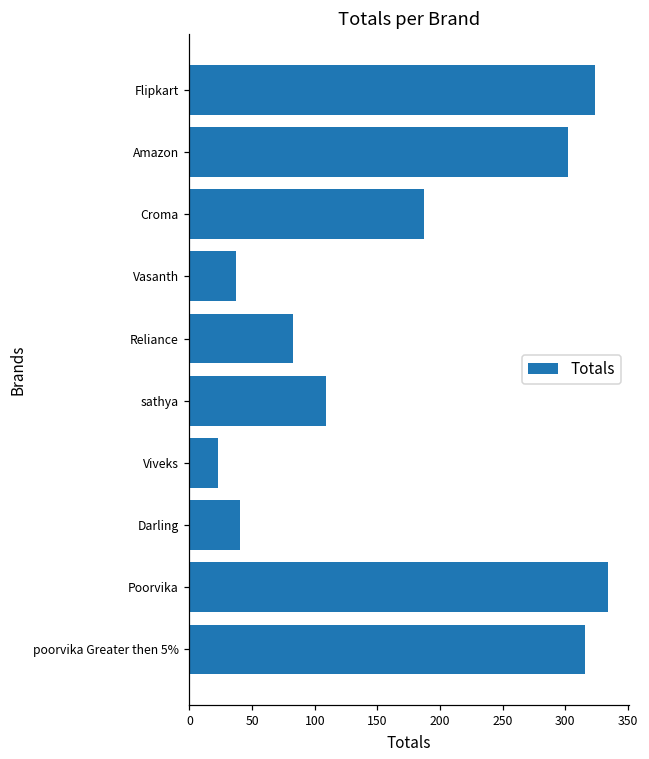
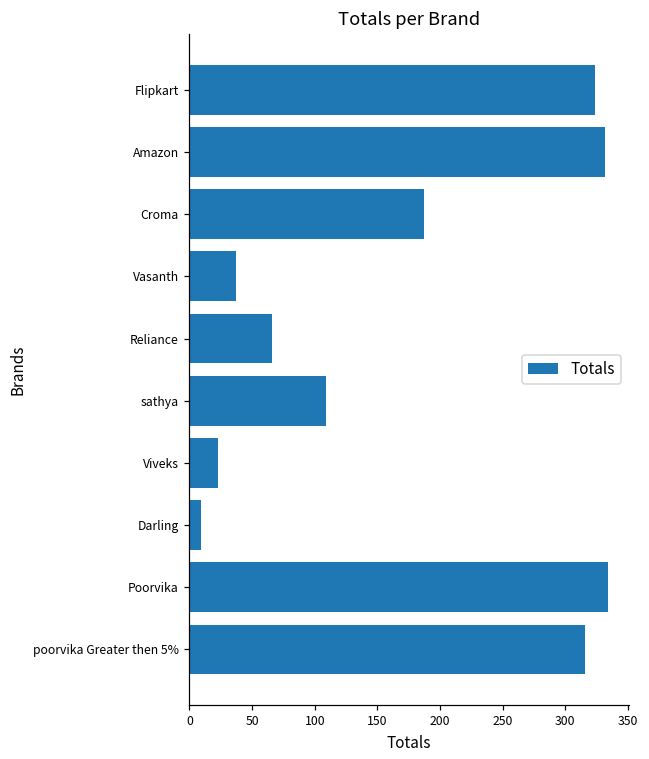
  {
    "Flipkart": 324,
-   "Amazon": 302,
+   "Amazon": 332,
    "Croma": 187,
    "Vasanth": 37,
-   "Reliance": 83,
+   "Reliance": 66,
    "sathya": 109,
    "Viveks": 23,
-   "Darling": 40,
+   "Darling": 9,
    "Poorvika": 334,
    "poorvika Greater then 5%": 316
  }
